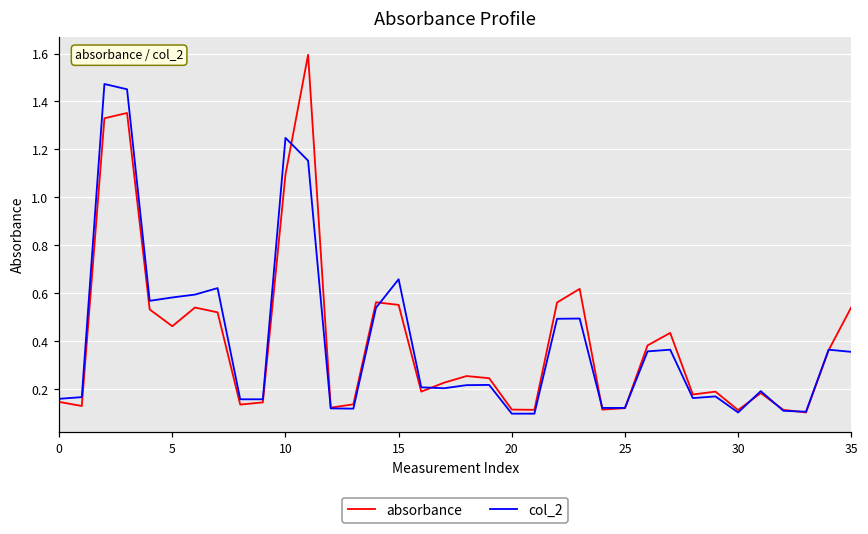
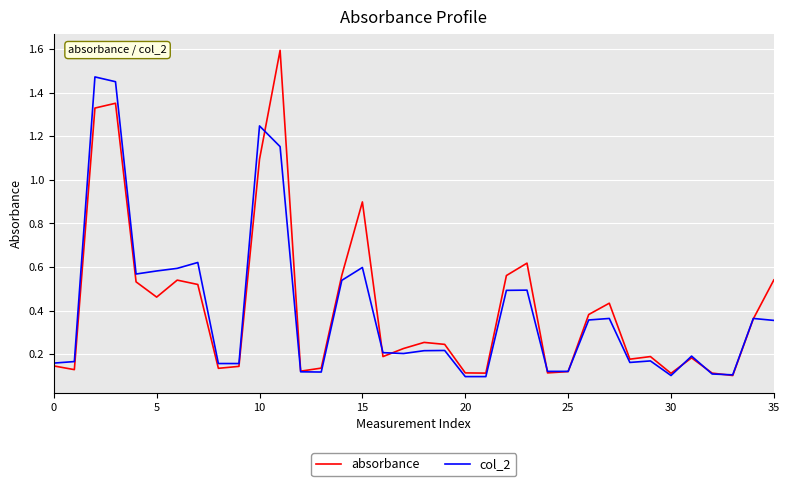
  {
    "absorbance": {
      "0": 0.15,
      "5": 0.46,
      "10": 1.10,
-     "15": 0.55,
+     "15": 0.90,
      "20": 0.11,
      "35": 0.54
    },
    "col_2": {
      "0": 0.16,
      "5": 0.58,
      "10": 1.25,
-     "15": 0.66,
+     "15": 0.60,
      "20": 0.10,
      "35": 0.36
    }
  }
